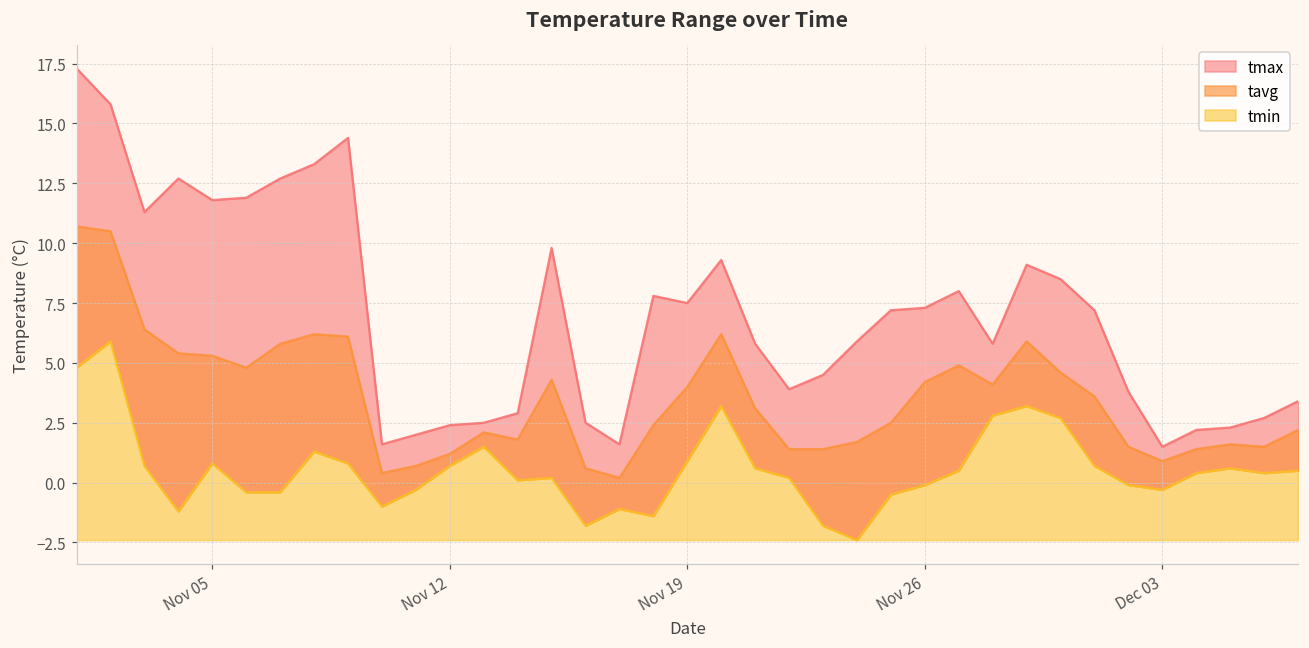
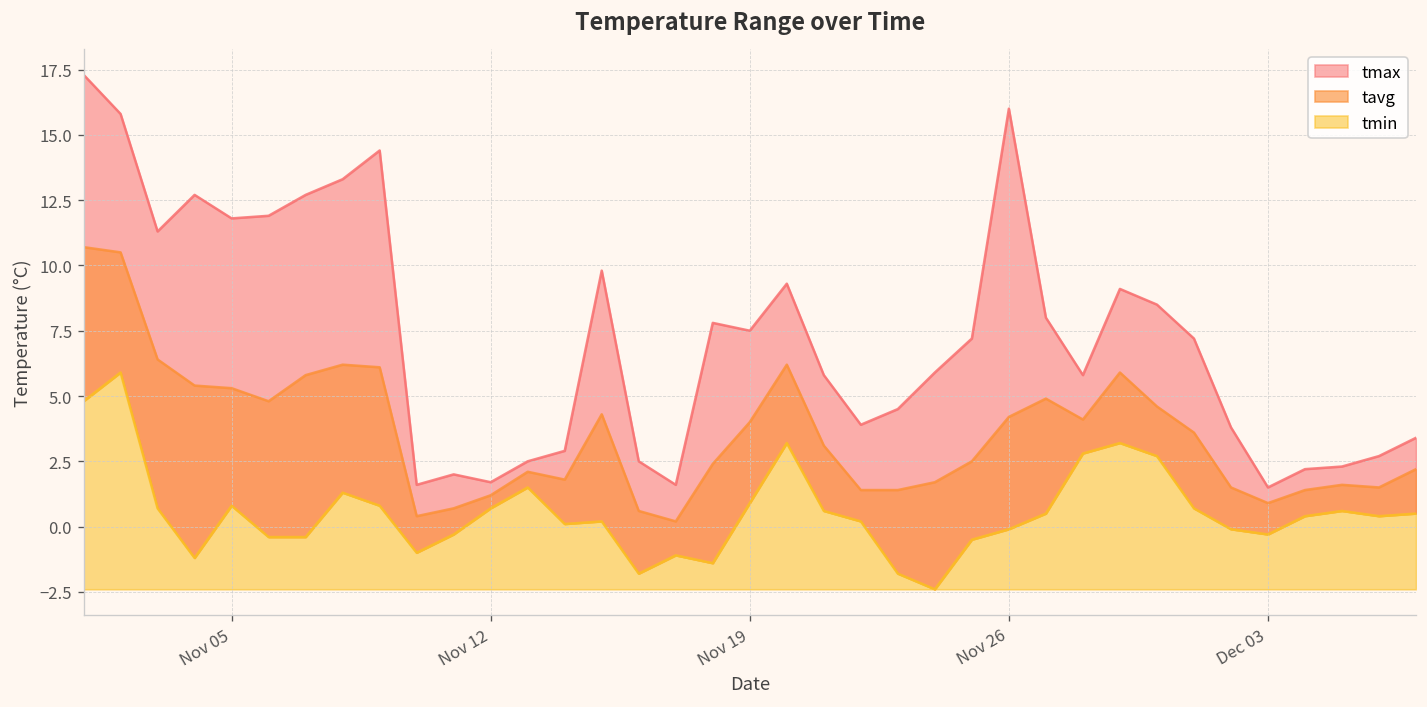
  {
    "tmax": {
      "Nov 05": 11.8,
-     "Nov 12": 2.4,
+     "Nov 12": 1.7,
      "Nov 19": 7.5,
-     "Nov 26": 7.3,
+     "Nov 26": 16.0,
      "Dec 03": 1.5
    }
  }
